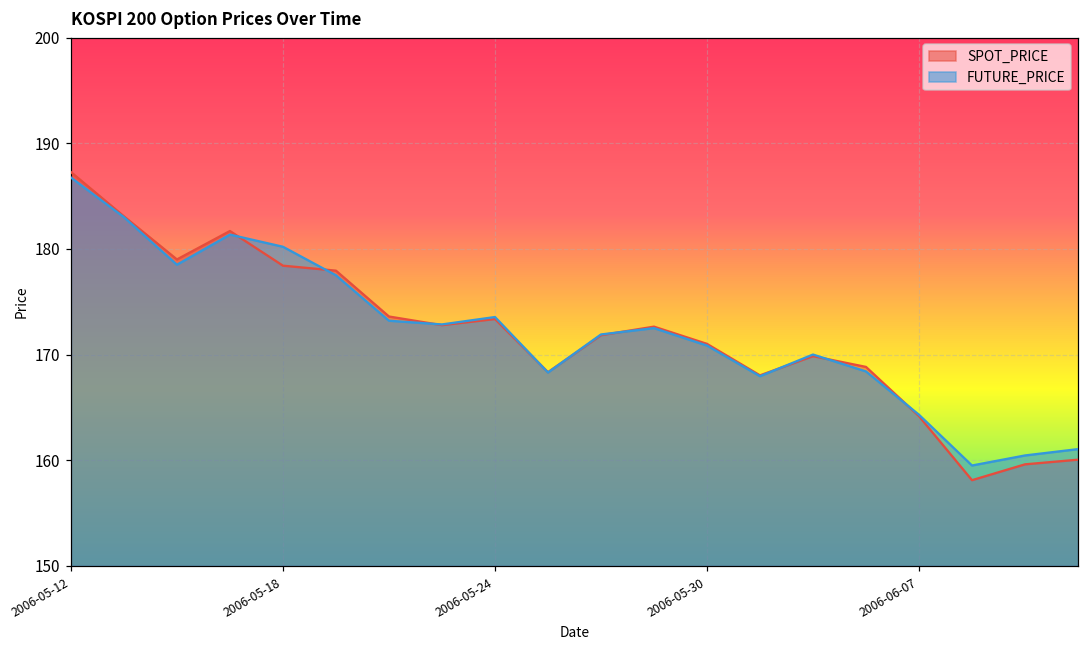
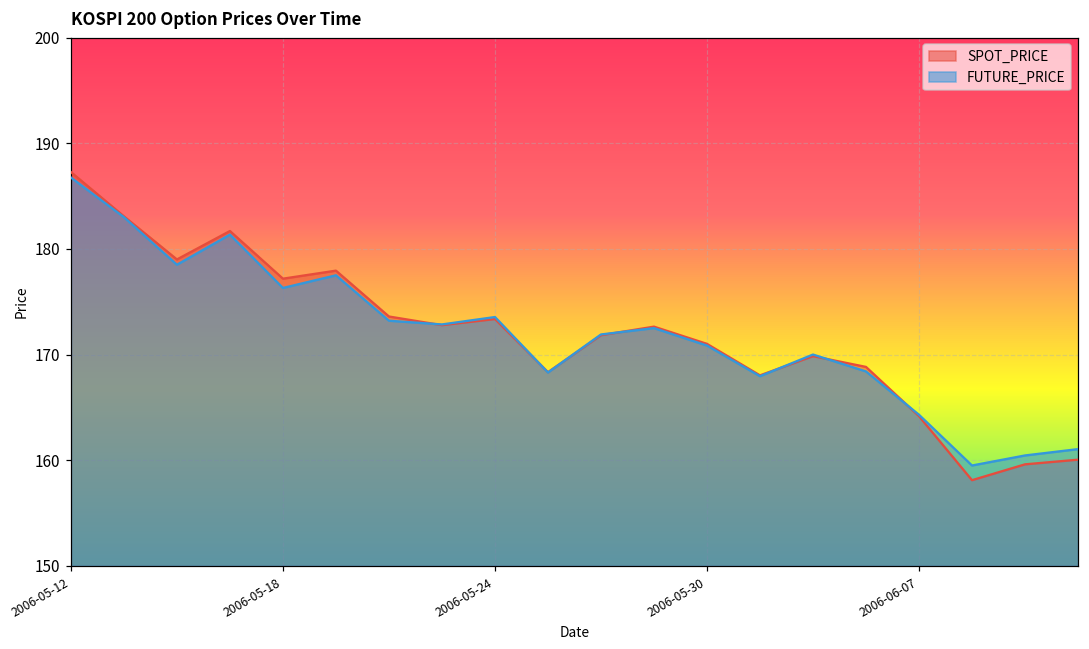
  {
    "SPOT_PRICE": {
      "2006-05-12": 187,
-     "2006-05-18": 178
+     "2006-05-18": 177
    },
    "FUTURE_PRICE": {
      "2006-05-12": 187,
-     "2006-05-18": 180
+     "2006-05-18": 176
    }
  }
